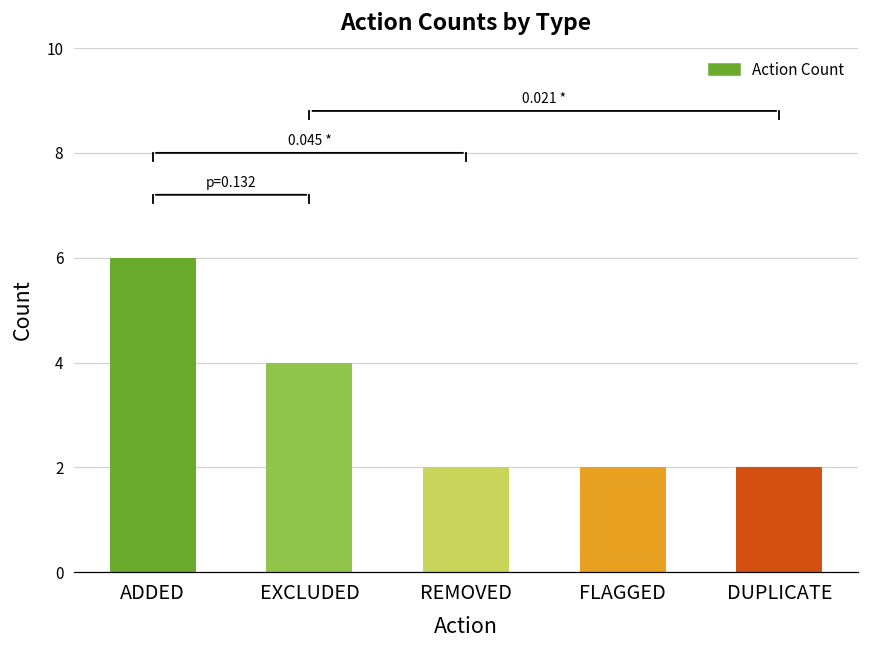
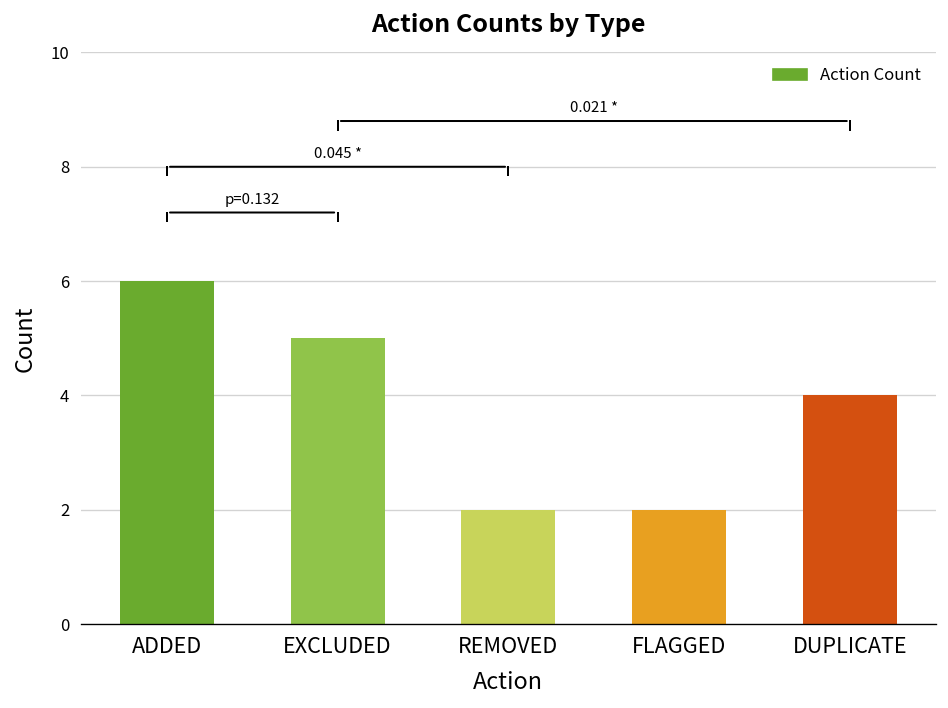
  {
    "Action Count": {
      "ADDED": 6,
-     "EXCLUDED": 4,
+     "EXCLUDED": 5,
      "REMOVED": 2,
      "FLAGGED": 2,
-     "DUPLICATE": 2
+     "DUPLICATE": 4
    }
  }
